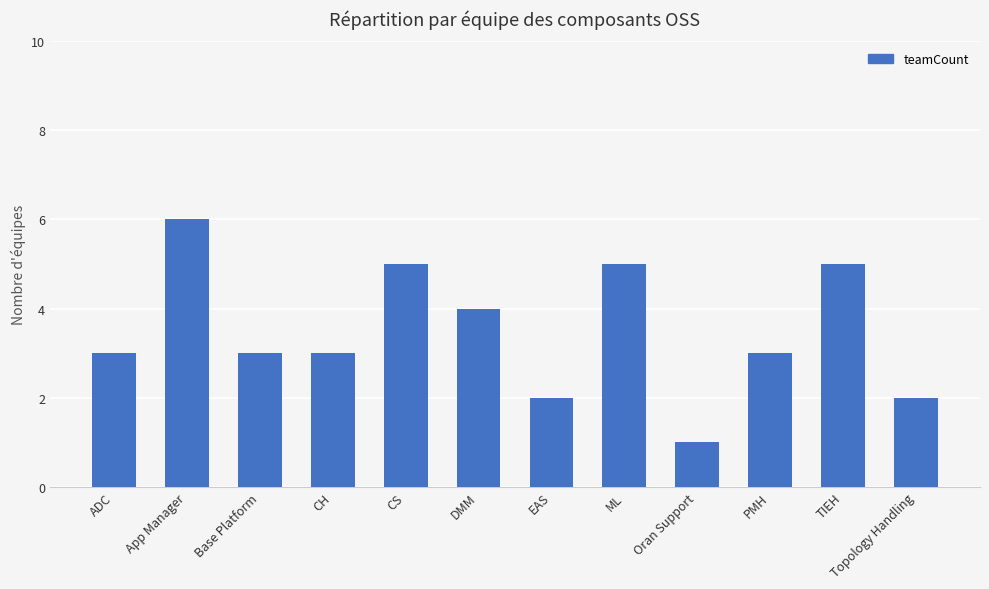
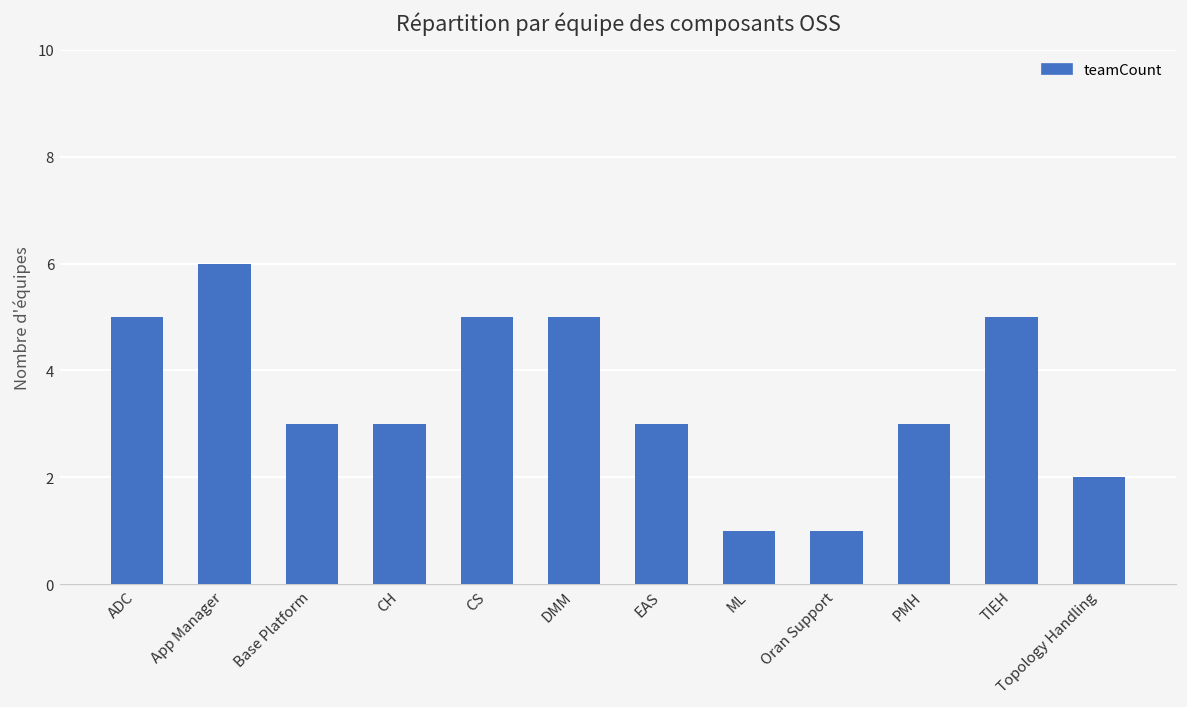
  {
-   "ADC": 3,
+   "ADC": 5,
    "App Manager": 6,
    "Base Platform": 3,
    "CH": 3,
    "CS": 5,
-   "DMM": 4,
-   "EAS": 2,
-   "ML": 5,
+   "DMM": 5,
+   "EAS": 3,
+   "ML": 1,
    "Oran Support": 1,
    "PMH": 3,
    "TIEH": 5,
    "Topology Handling": 2
  }
